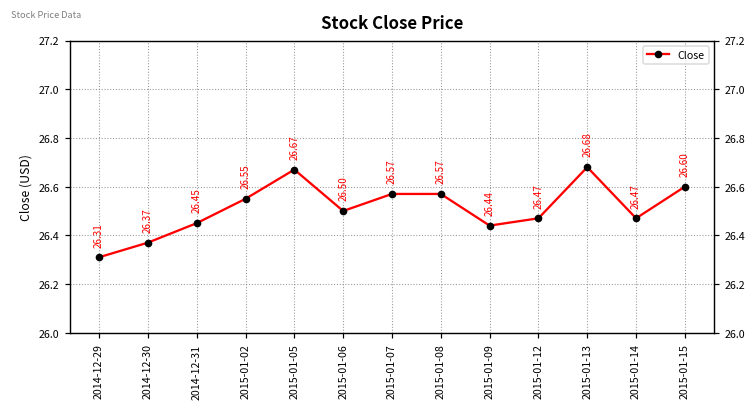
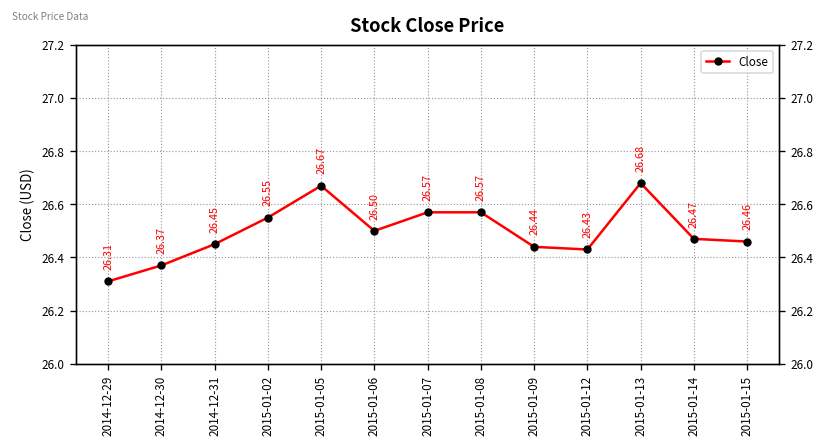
  {
    "2014-12-29": 26.31,
    "2014-12-30": 26.37,
    "2014-12-31": 26.45,
    "2015-01-02": 26.55,
    "2015-01-05": 26.67,
    "2015-01-06": 26.50,
    "2015-01-07": 26.57,
    "2015-01-08": 26.57,
    "2015-01-09": 26.44,
-   "2015-01-12": 26.47,
+   "2015-01-12": 26.43,
    "2015-01-13": 26.68,
    "2015-01-14": 26.47,
-   "2015-01-15": 26.60
+   "2015-01-15": 26.46
  }
